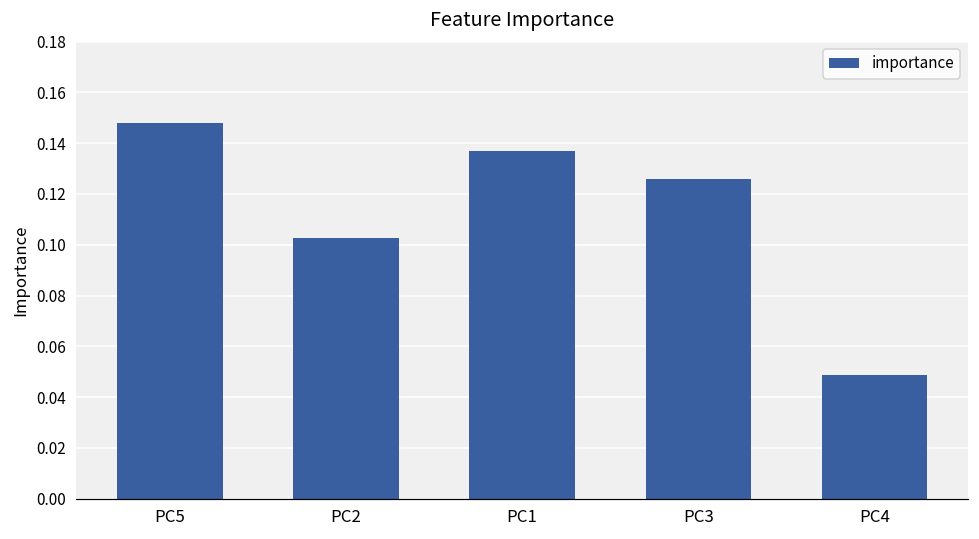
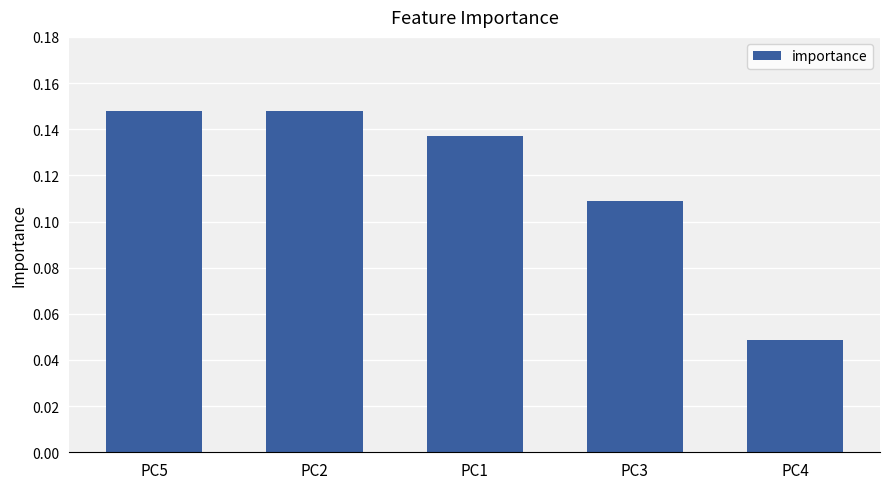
  {
    "PC5": 0.148,
-   "PC2": 0.103,
+   "PC2": 0.148,
    "PC1": 0.137,
-   "PC3": 0.126,
+   "PC3": 0.109,
    "PC4": 0.049
  }
